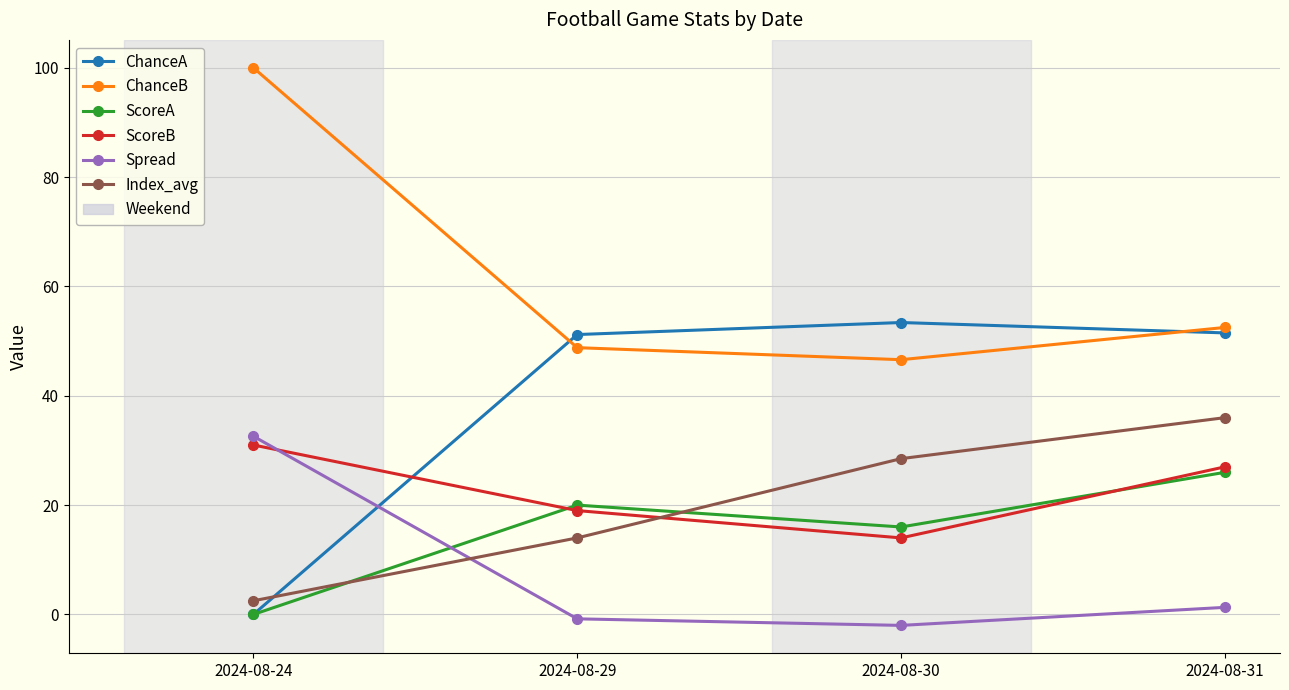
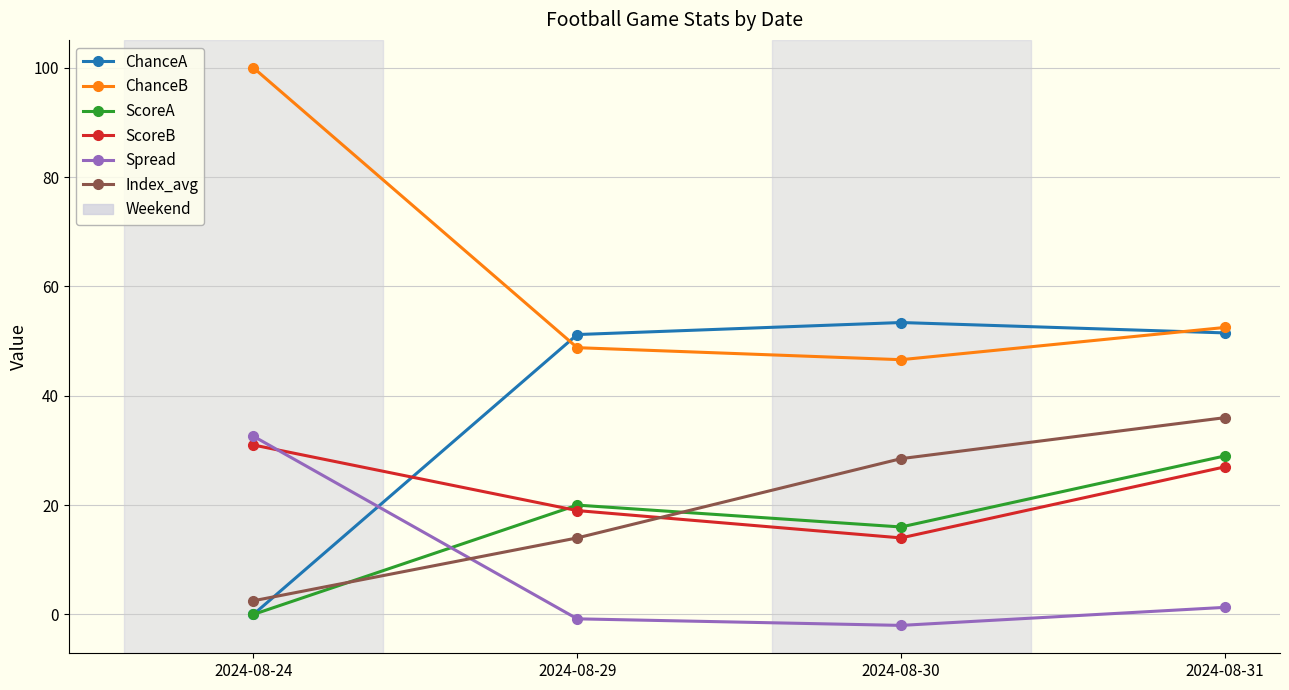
  {
    "ChanceA": {
      "2024-08-29": 51,
      "2024-08-30": 53,
      "2024-08-31": 52
    },
    "ChanceB": {
      "2024-08-24": 100,
      "2024-08-29": 49,
      "2024-08-30": 47,
      "2024-08-31": 53
    },
    "ScoreA": {
      "2024-08-29": 20,
      "2024-08-30": 16,
-     "2024-08-31": 26
+     "2024-08-31": 29
    },
    "ScoreB": {
      "2024-08-24": 31,
      "2024-08-29": 19,
      "2024-08-30": 14,
      "2024-08-31": 27
    },
    "Spread": {
      "2024-08-24": 33,
      "2024-08-29": -1,
      "2024-08-30": -2,
      "2024-08-31": 1
    },
    "Index_avg": {
      "2024-08-24": 3,
      "2024-08-29": 14,
      "2024-08-30": 29,
      "2024-08-31": 36
    }
  }
